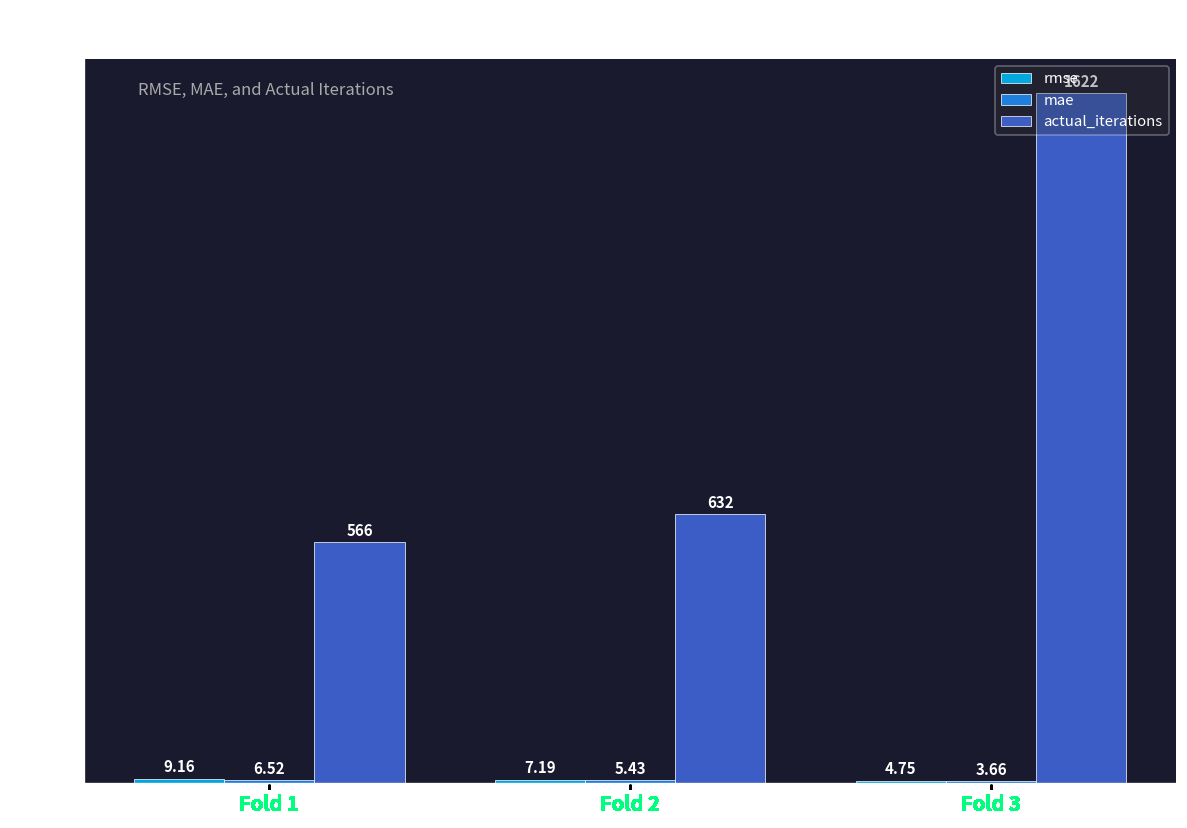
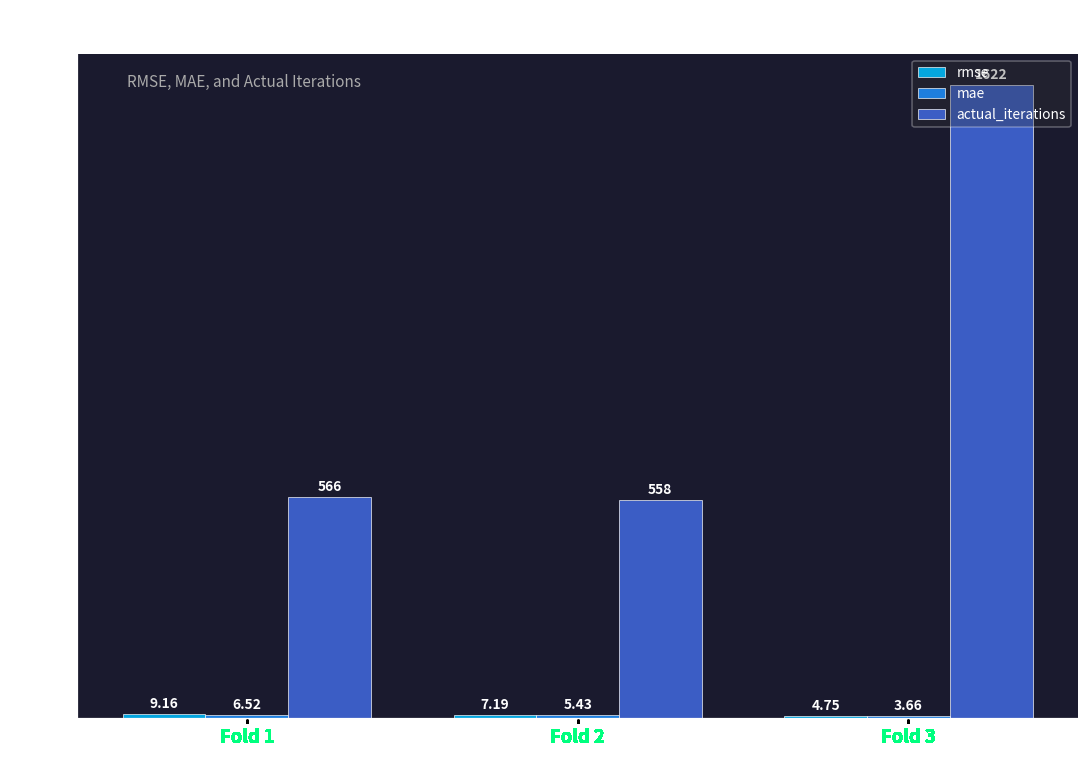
  {
    "actual_iterations": {
      "Fold 1": 566,
-     "Fold 2": 632
+     "Fold 2": 558
    }
  }
